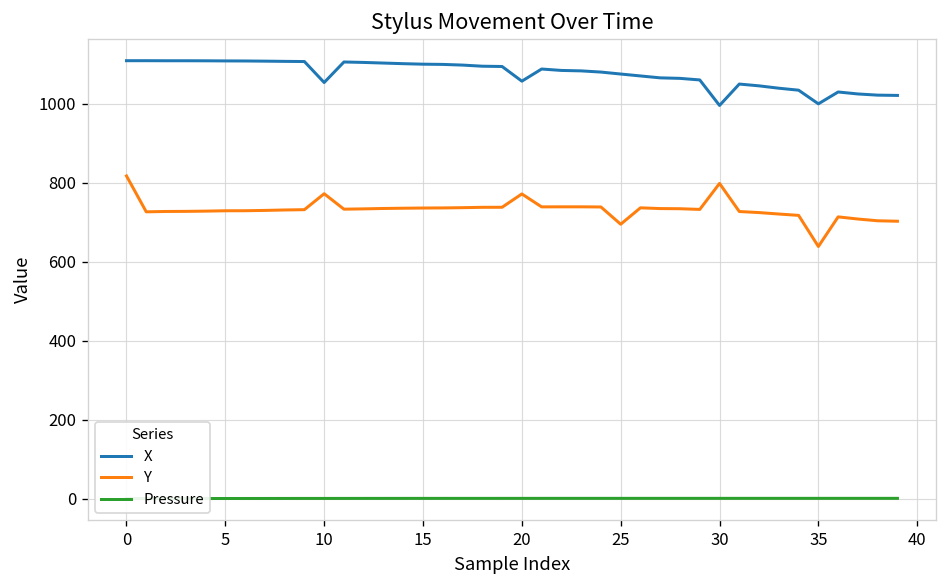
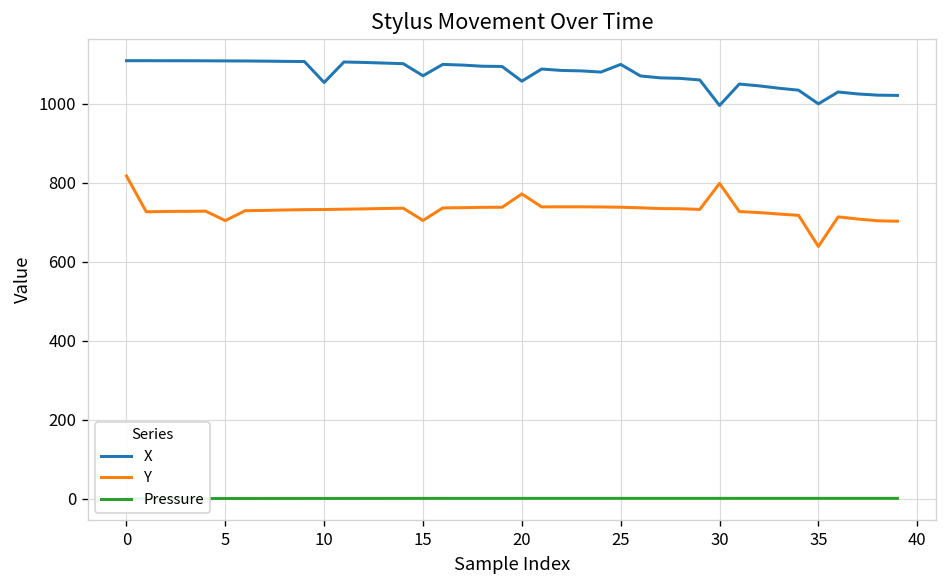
  {
    "X": {
      "0": 1110,
      "5": 1110,
      "10": 1050,
-     "15": 1100,
+     "15": 1070,
      "20": 1060,
-     "25": 1080,
+     "25": 1100,
      "30": 1000,
      "35": 1000
    },
    "Y": {
      "0": 820,
-     "5": 730,
-     "10": 770,
-     "15": 740,
+     "5": 700,
+     "10": 730,
+     "15": 700,
      "20": 770,
-     "25": 690,
+     "25": 740,
      "30": 800,
      "35": 640
    },
    "Pressure": {
      "5": 0,
      "10": 0,
      "15": 0,
      "20": 0,
      "25": 0,
      "30": 0,
      "35": 0
    }
  }
